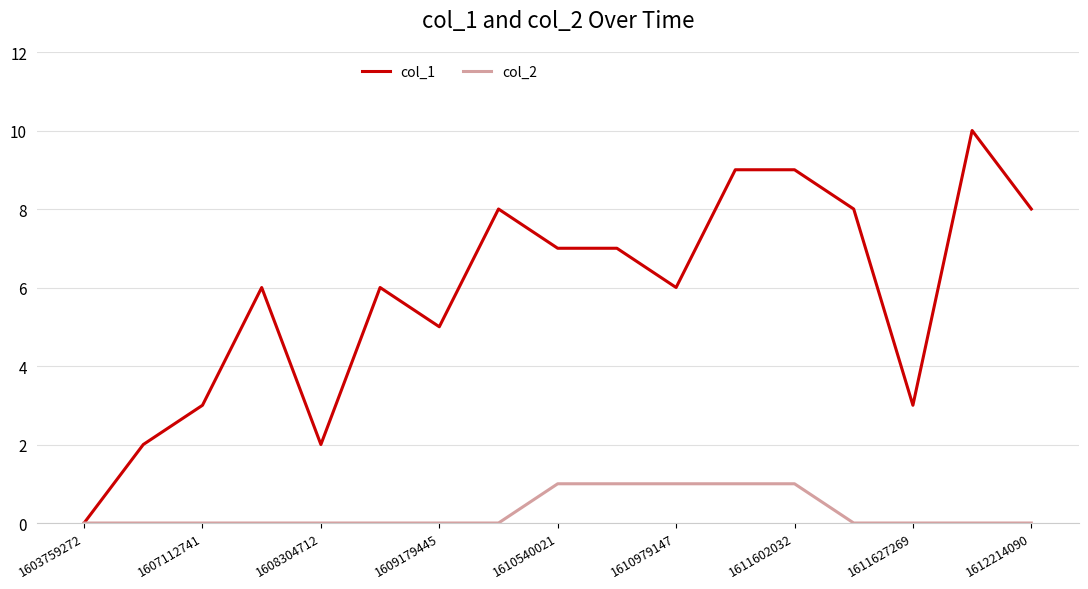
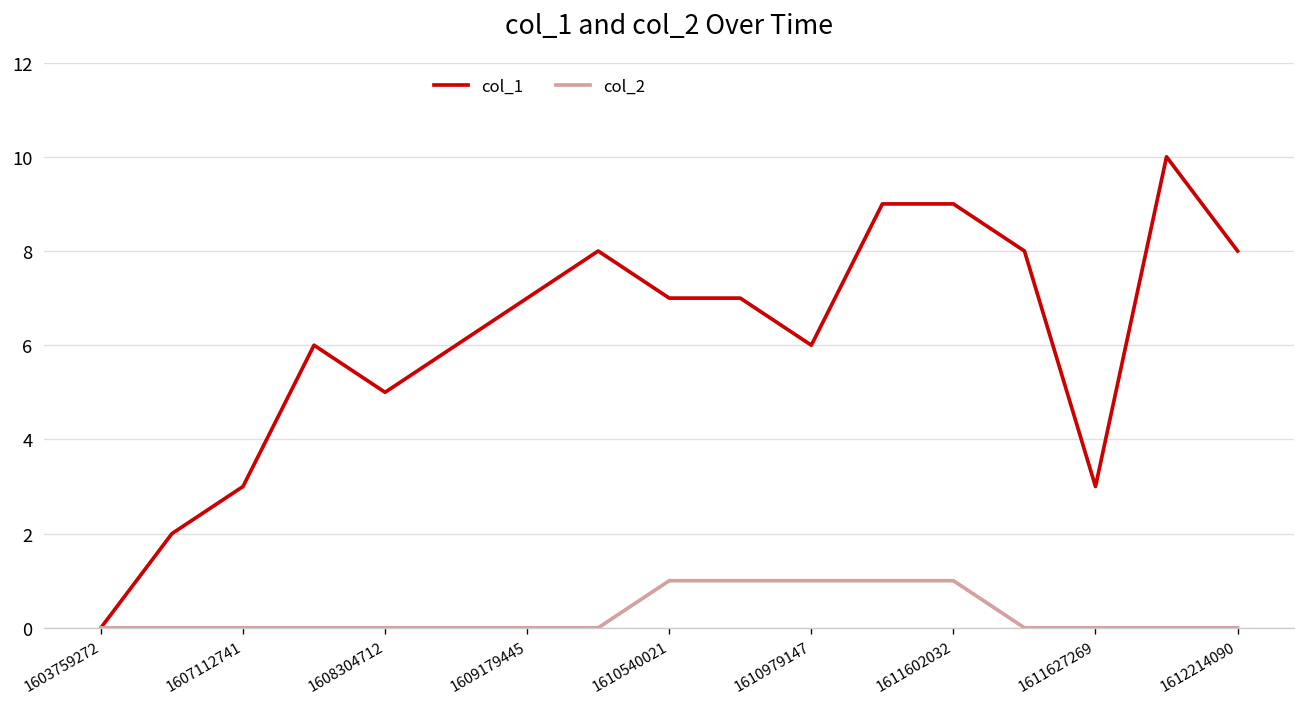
  {
    "col_1": {
      "1607112741": 3,
-     "1608304712": 2,
-     "1609179445": 5,
+     "1608304712": 5,
+     "1609179445": 7,
      "1610540021": 7,
      "1610979147": 6,
      "1611602032": 9,
      "1611627269": 3,
      "1612214090": 8
    },
    "col_2": {
      "1607112741": 0,
      "1608304712": 0,
      "1609179445": 0,
      "1610540021": 1,
      "1610979147": 1,
      "1611602032": 1,
      "1611627269": 0,
      "1612214090": 0
    }
  }
